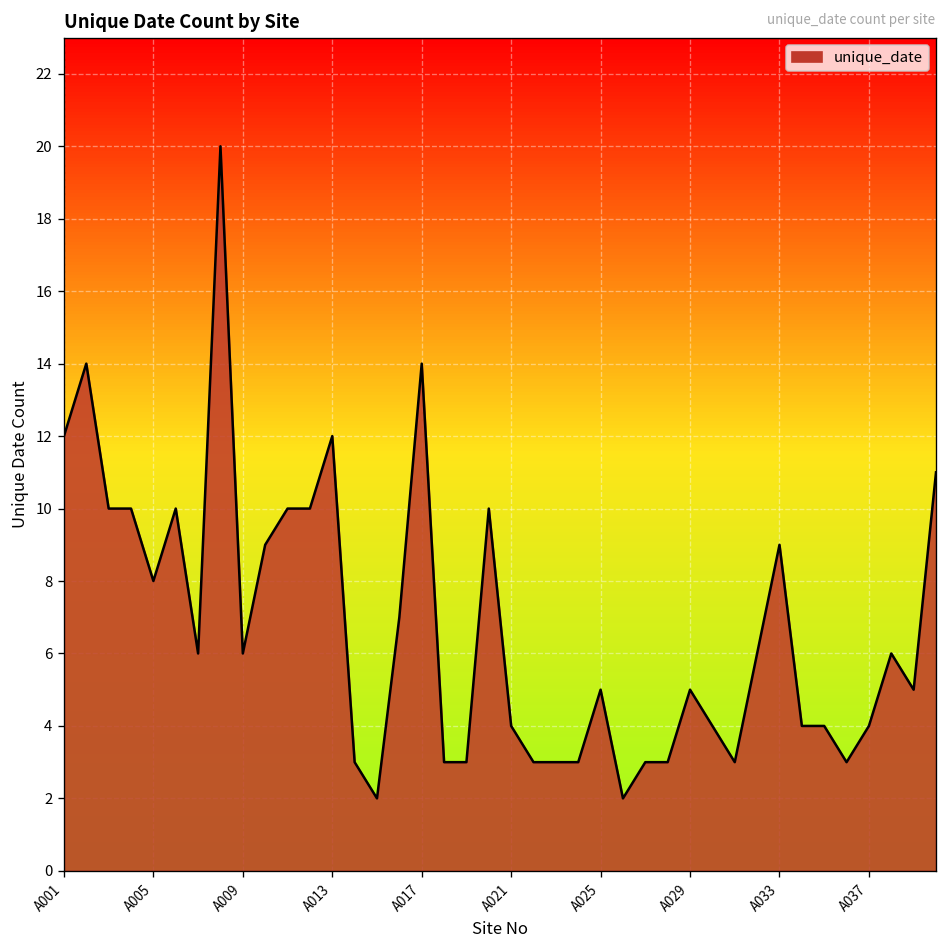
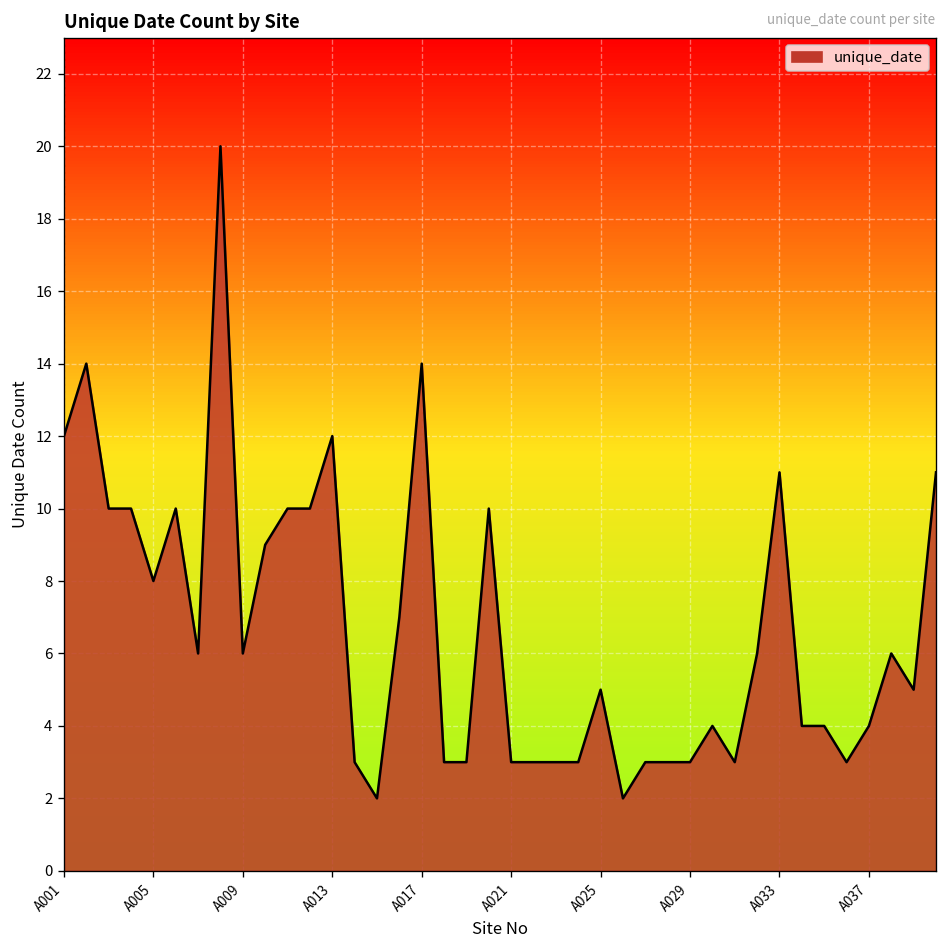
  {
    "A001": 12,
    "A005": 8,
    "A009": 6,
    "A013": 12,
    "A017": 14,
-   "A021": 4,
+   "A021": 3,
    "A025": 5,
-   "A029": 5,
-   "A033": 9,
+   "A029": 3,
+   "A033": 11,
    "A037": 4
  }
